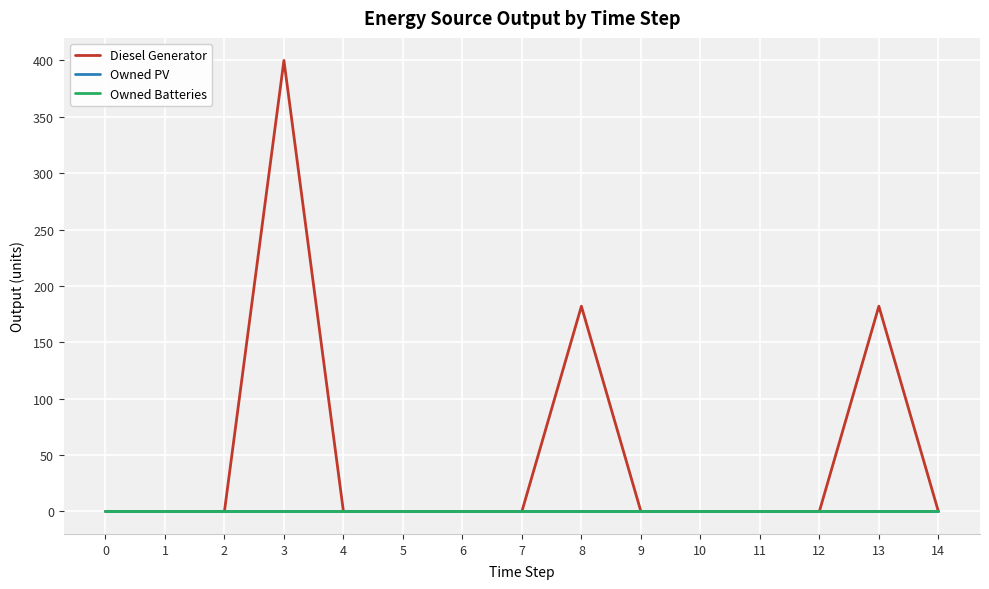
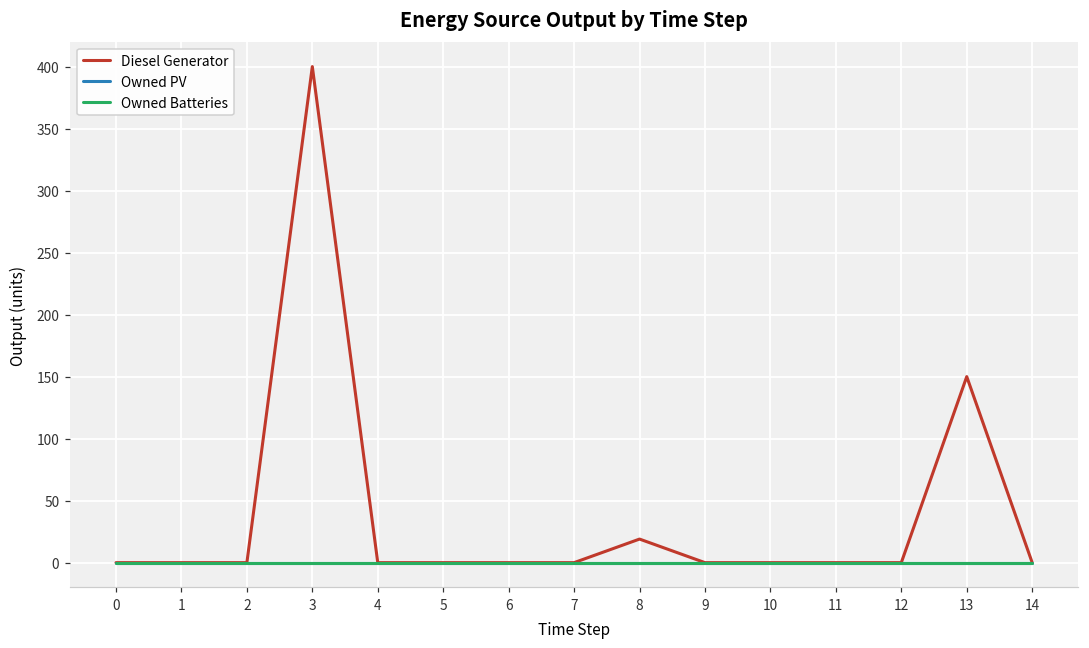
  {
    "Diesel Generator": {
      "3": 400,
-     "8": 182,
-     "13": 182
+     "8": 19,
+     "13": 150
    },
    "Owned Batteries": {
      "3": 0,
      "8": 0,
      "13": 0
    }
  }
